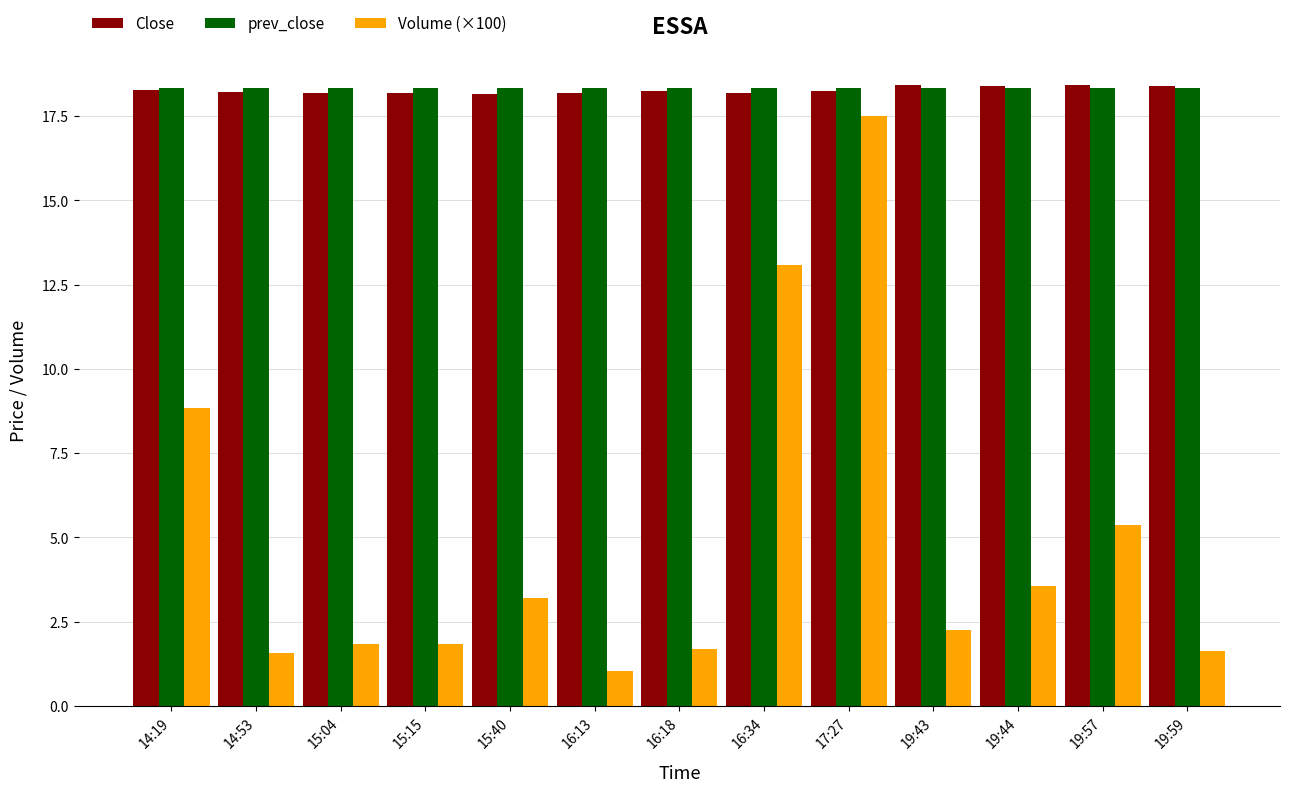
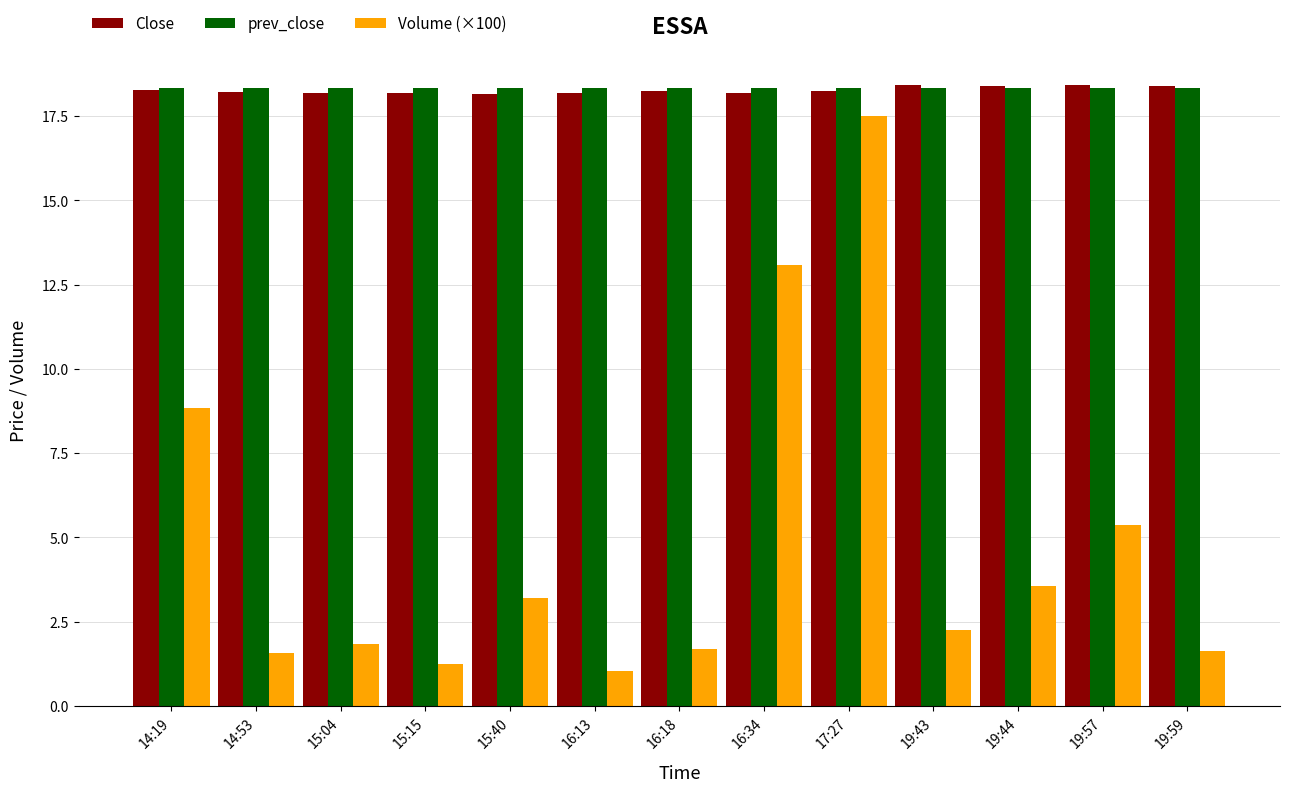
  {
    "Close": {
      "14:19": 18.3,
      "14:53": 18.2,
      "15:04": 18.2,
      "15:15": 18.2,
      "15:40": 18.1,
      "16:13": 18.2,
      "16:18": 18.2,
      "16:34": 18.2,
      "17:27": 18.3,
      "19:43": 18.4,
      "19:44": 18.4,
      "19:57": 18.4,
      "19:59": 18.4
    },
    "prev_close": {
      "14:19": 18.3,
      "14:53": 18.3,
      "15:04": 18.3,
      "15:15": 18.3,
      "15:40": 18.3,
      "16:13": 18.3,
      "16:18": 18.3,
      "16:34": 18.3,
      "17:27": 18.3,
      "19:43": 18.3,
      "19:44": 18.3,
      "19:57": 18.3,
      "19:59": 18.3
    },
    "Volume (×100)": {
      "14:19": 8.8,
      "14:53": 1.6,
      "15:04": 1.8,
-     "15:15": 1.8,
+     "15:15": 1.2,
      "15:40": 3.2,
      "16:13": 1.0,
      "16:18": 1.7,
      "16:34": 13.1,
      "17:27": 17.5,
      "19:43": 2.3,
      "19:44": 3.6,
      "19:57": 5.4,
      "19:59": 1.6
    }
  }
